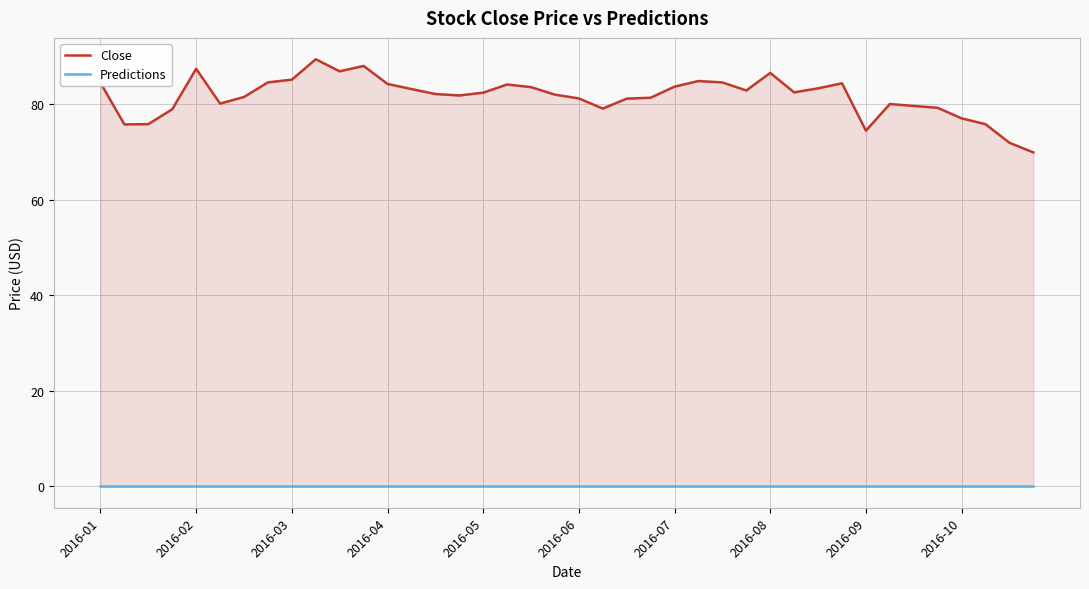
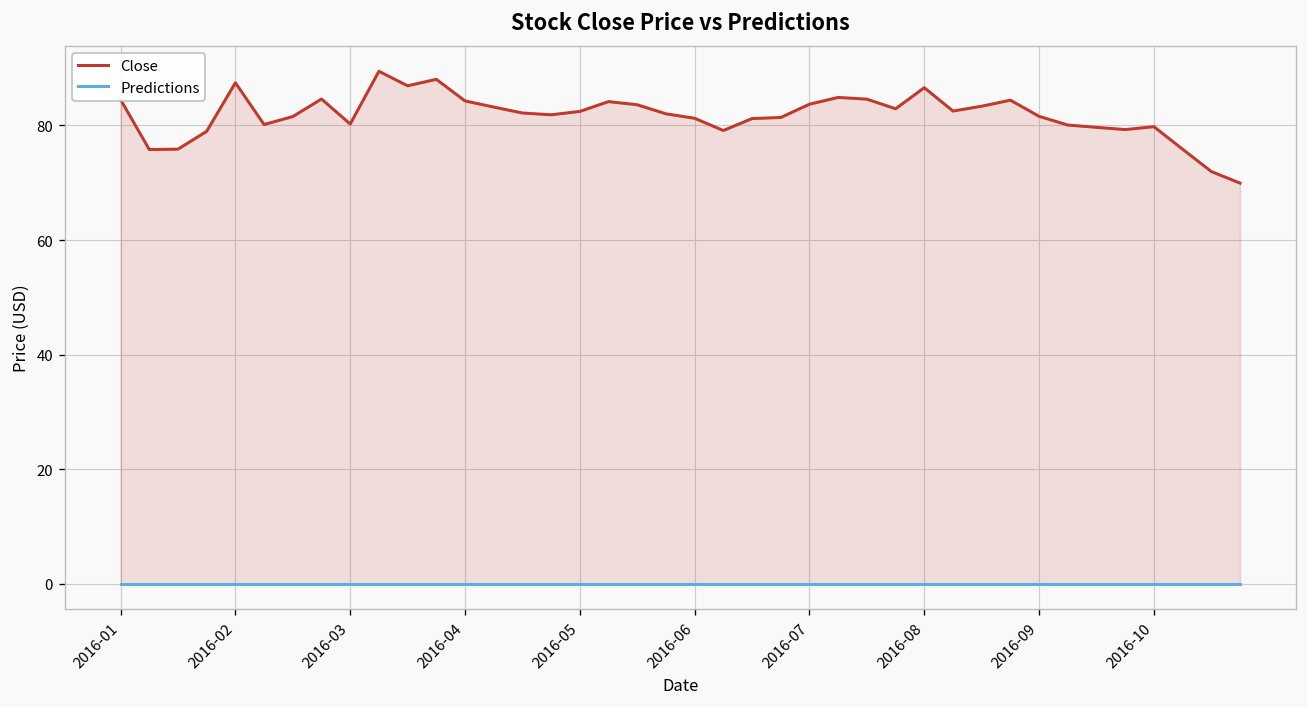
  {
    "Close": {
      "2016-02": 87,
-     "2016-03": 85,
+     "2016-03": 80,
      "2016-04": 84,
      "2016-05": 82,
      "2016-06": 81,
      "2016-07": 84,
      "2016-08": 87,
-     "2016-09": 74,
-     "2016-10": 77
+     "2016-09": 82,
+     "2016-10": 80
    },
    "Predictions": {
      "2016-01": 0,
      "2016-02": 0,
      "2016-03": 0,
      "2016-04": 0,
      "2016-05": 0,
      "2016-06": 0,
      "2016-07": 0,
      "2016-08": 0,
      "2016-09": 0,
      "2016-10": 0
    }
  }
